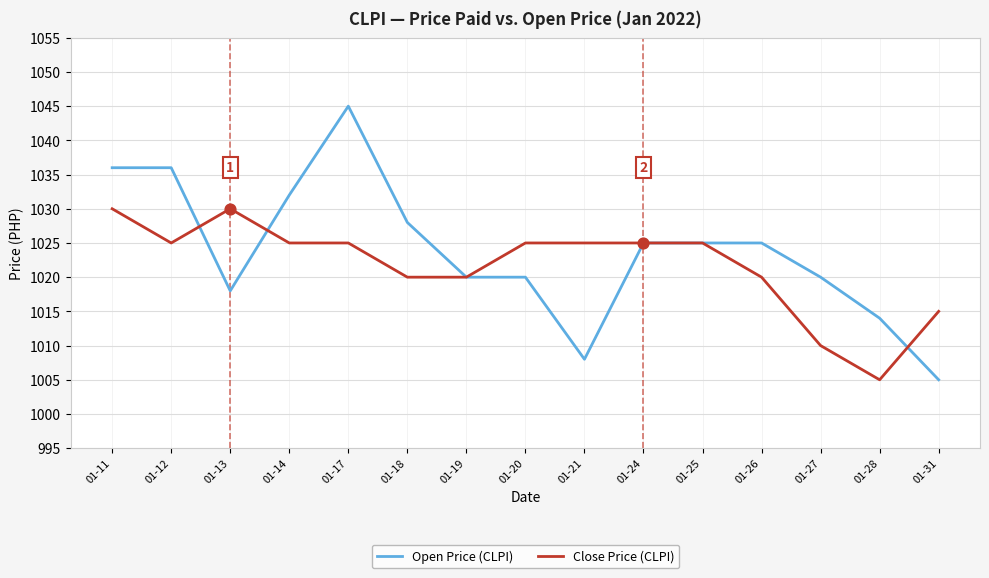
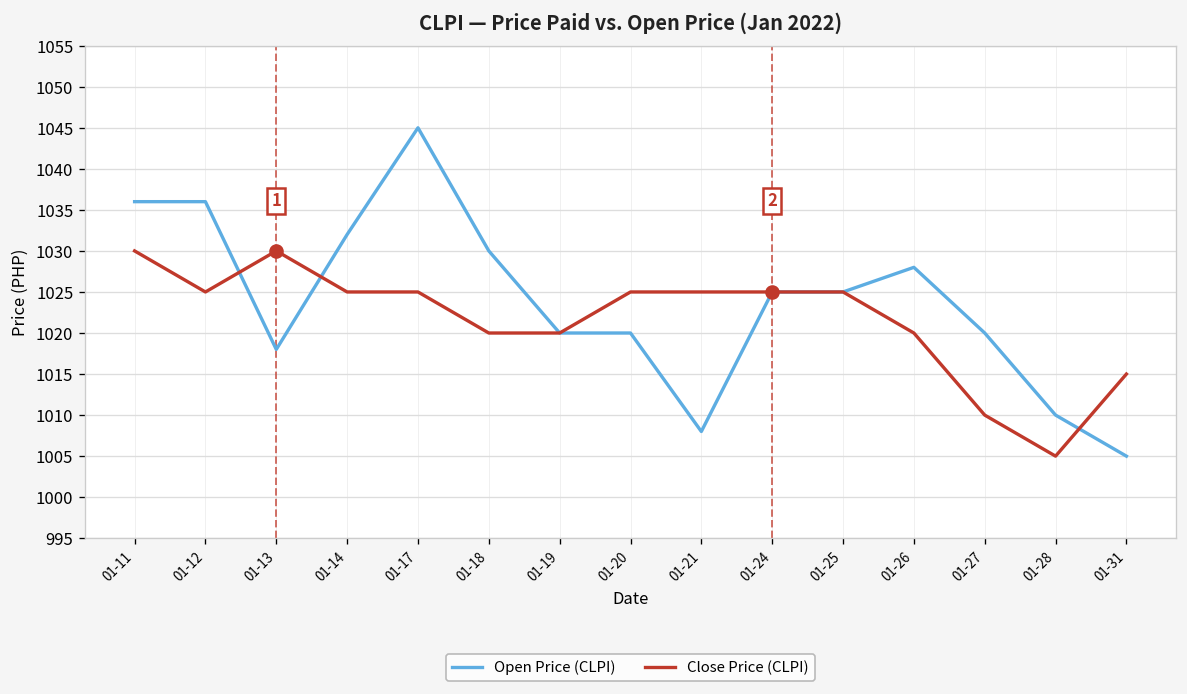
  {
    "Open Price (CLPI)": {
      "01-11": 1036,
      "01-12": 1036,
      "01-13": 1018,
      "01-14": 1032,
      "01-17": 1045,
-     "01-18": 1028,
+     "01-18": 1030,
      "01-20": 1020,
      "01-21": 1008,
-     "01-26": 1025,
+     "01-26": 1028,
      "01-27": 1020,
-     "01-28": 1014,
+     "01-28": 1010,
      "01-31": 1005
    }
  }
